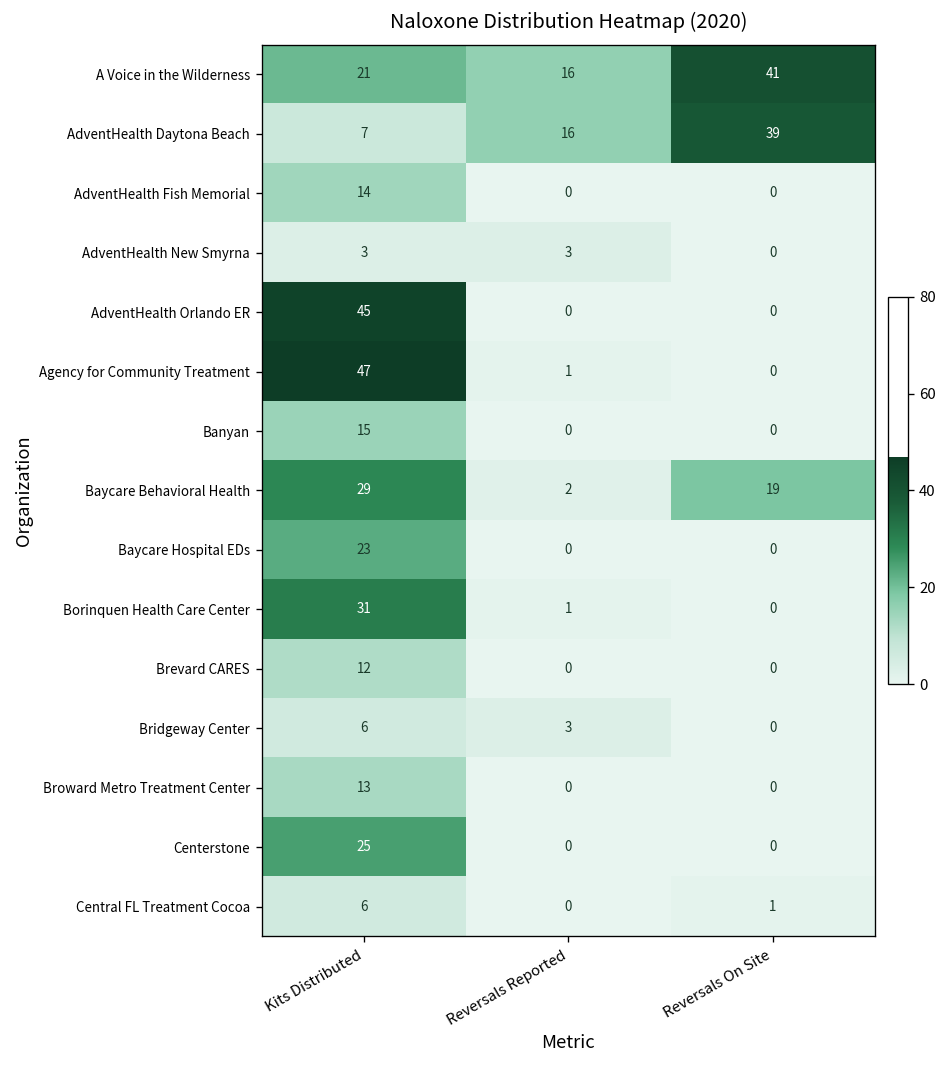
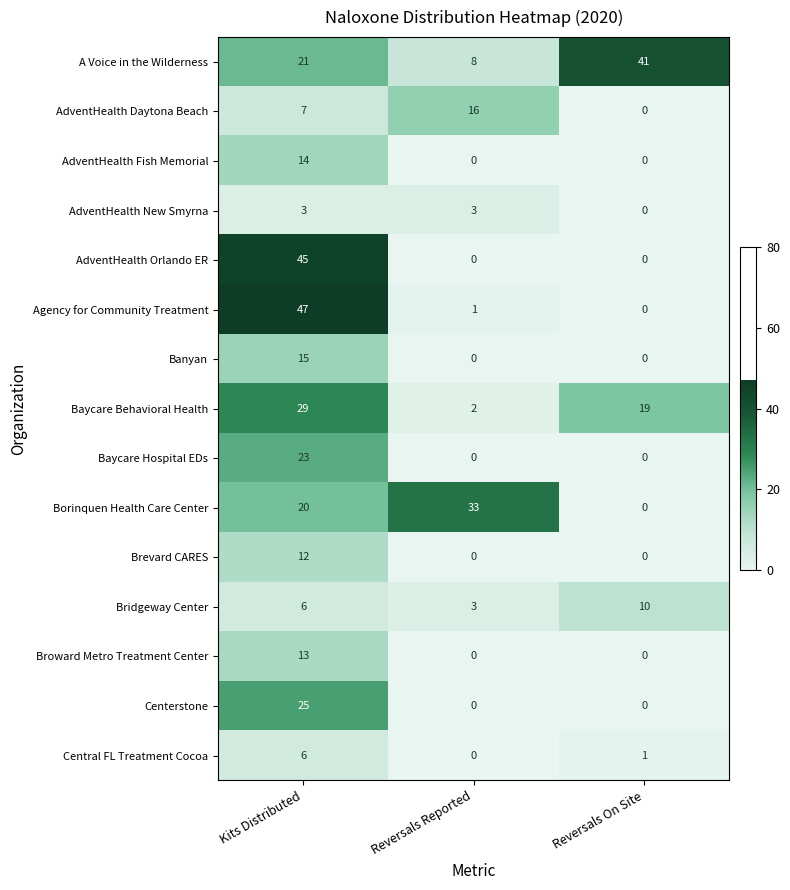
  {
    "A Voice in the Wilderness": {
      "Kits Distributed": 21,
-     "Reversals Reported": 16,
+     "Reversals Reported": 8,
      "Reversals On Site": 41
    },
    "AdventHealth Daytona Beach": {
      "Kits Distributed": 7,
      "Reversals Reported": 16,
-     "Reversals On Site": 39
+     "Reversals On Site": 0
    },
    "AdventHealth Fish Memorial": {
      "Kits Distributed": 14,
      "Reversals Reported": 0,
      "Reversals On Site": 0
    },
    "AdventHealth New Smyrna": {
      "Kits Distributed": 3,
      "Reversals Reported": 3,
      "Reversals On Site": 0
    },
    "AdventHealth Orlando ER": {
      "Kits Distributed": 45,
      "Reversals Reported": 0,
      "Reversals On Site": 0
    },
    "Agency for Community Treatment": {
      "Kits Distributed": 47,
      "Reversals Reported": 1,
      "Reversals On Site": 0
    },
    "Banyan": {
      "Kits Distributed": 15,
      "Reversals Reported": 0,
      "Reversals On Site": 0
    },
    "Baycare Behavioral Health": {
      "Kits Distributed": 29,
      "Reversals Reported": 2,
      "Reversals On Site": 19
    },
    "Baycare Hospital EDs": {
      "Kits Distributed": 23,
      "Reversals Reported": 0,
      "Reversals On Site": 0
    },
    "Borinquen Health Care Center": {
-     "Kits Distributed": 31,
-     "Reversals Reported": 1,
+     "Kits Distributed": 20,
+     "Reversals Reported": 33,
      "Reversals On Site": 0
    },
    "Brevard CARES": {
      "Kits Distributed": 12,
      "Reversals Reported": 0,
      "Reversals On Site": 0
    },
    "Bridgeway Center": {
      "Kits Distributed": 6,
      "Reversals Reported": 3,
-     "Reversals On Site": 0
+     "Reversals On Site": 10
    },
    "Broward Metro Treatment Center": {
      "Kits Distributed": 13,
      "Reversals Reported": 0,
      "Reversals On Site": 0
    },
    "Centerstone": {
      "Kits Distributed": 25,
      "Reversals Reported": 0,
      "Reversals On Site": 0
    },
    "Central FL Treatment Cocoa": {
      "Kits Distributed": 6,
      "Reversals Reported": 0,
      "Reversals On Site": 1
    }
  }
